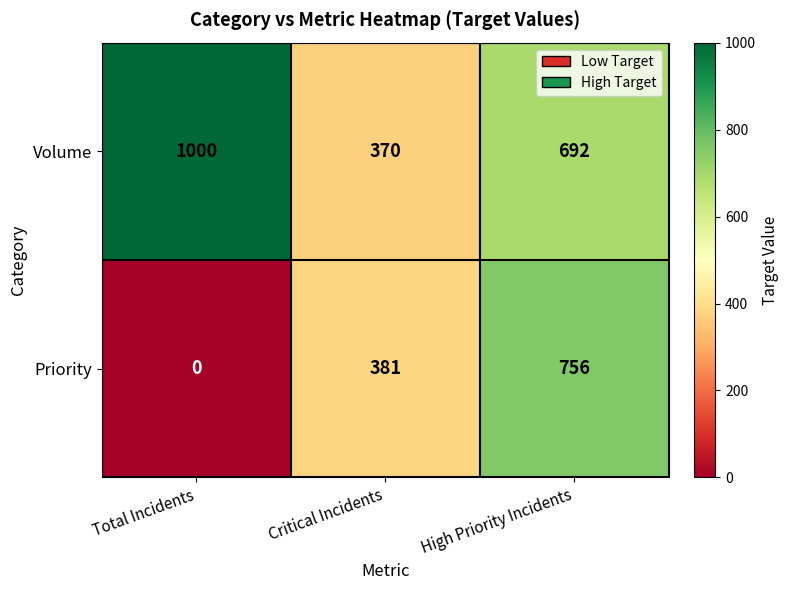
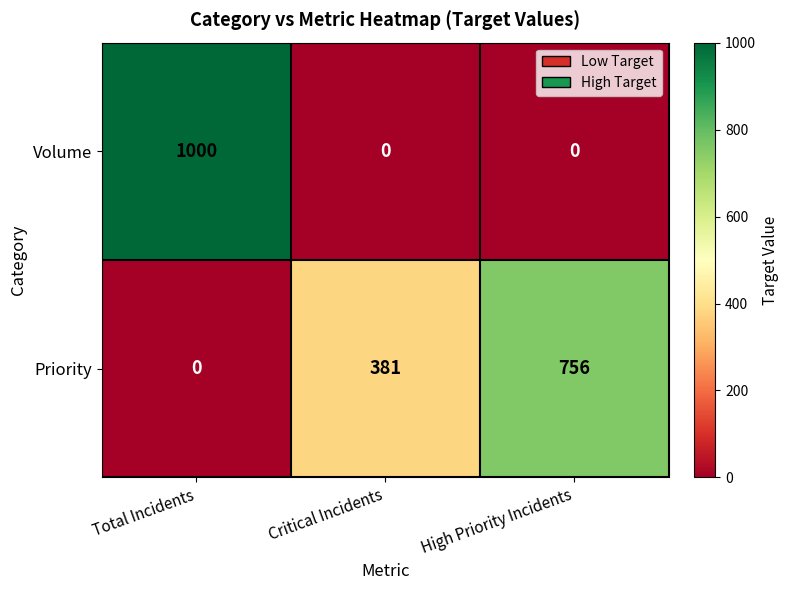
  {
    "Volume": {
      "Total Incidents": 1000,
-     "Critical Incidents": 370,
-     "High Priority Incidents": 692
+     "Critical Incidents": 0,
+     "High Priority Incidents": 0
    },
    "Priority": {
      "Total Incidents": 0,
      "Critical Incidents": 381,
      "High Priority Incidents": 756
    }
  }
